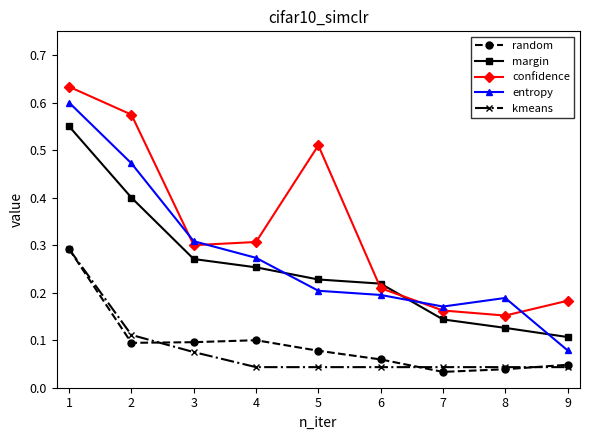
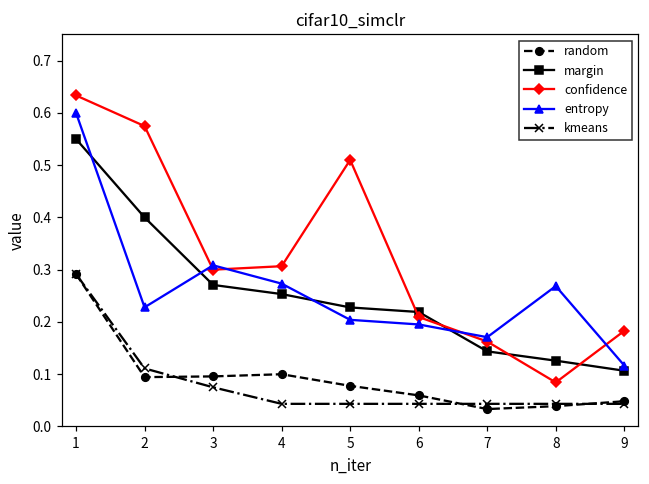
  {
    "confidence": {
      "1": 0.63,
      "2": 0.57,
      "3": 0.30,
      "4": 0.31,
      "5": 0.51,
      "6": 0.21,
      "7": 0.16,
-     "8": 0.15,
+     "8": 0.08,
      "9": 0.18
    },
    "entropy": {
      "1": 0.60,
-     "2": 0.47,
+     "2": 0.23,
      "3": 0.31,
      "4": 0.27,
      "5": 0.20,
      "6": 0.20,
      "7": 0.17,
-     "8": 0.19,
-     "9": 0.08
+     "8": 0.27,
+     "9": 0.12
    }
  }
